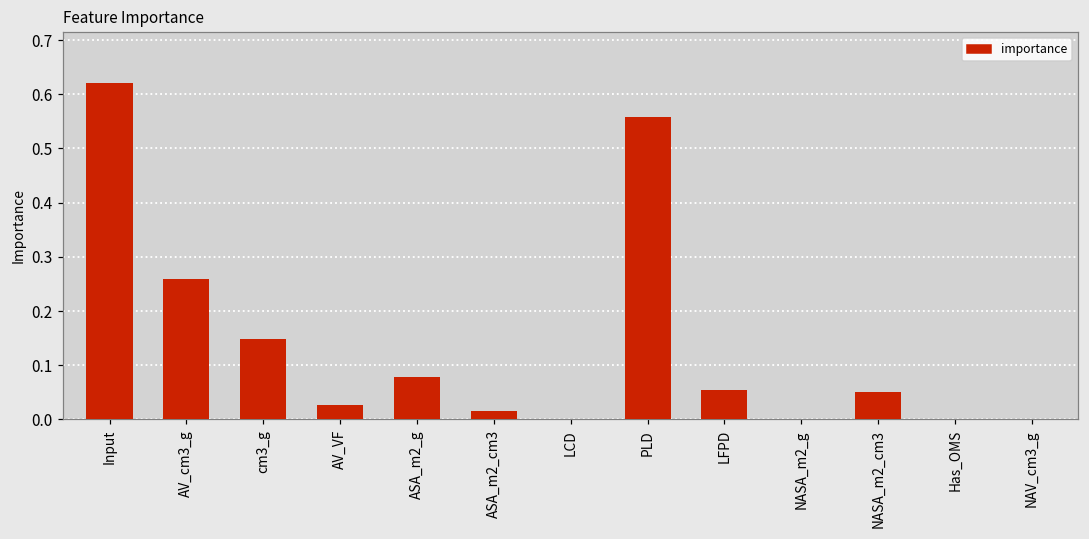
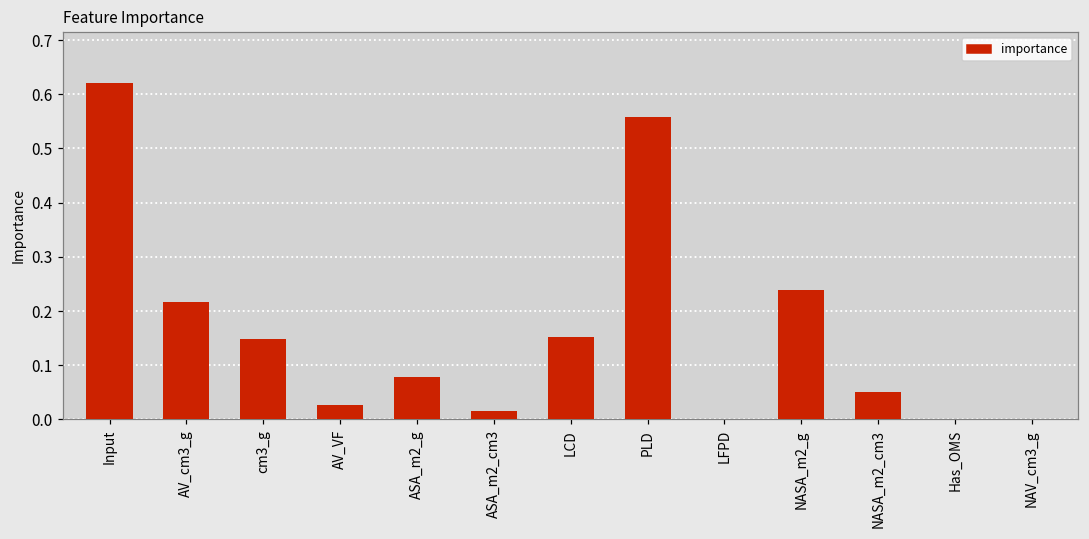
  {
    "Input": 0.62,
-   "AV_cm3_g": 0.26,
+   "AV_cm3_g": 0.22,
    "cm3_g": 0.15,
    "AV_VF": 0.03,
    "ASA_m2_g": 0.08,
    "ASA_m2_cm3": 0.02,
-   "LCD": 0.00,
+   "LCD": 0.15,
    "PLD": 0.56,
-   "LFPD": 0.05,
-   "NASA_m2_g": 0.00,
+   "LFPD": 0.00,
+   "NASA_m2_g": 0.24,
    "NASA_m2_cm3": 0.05
  }
